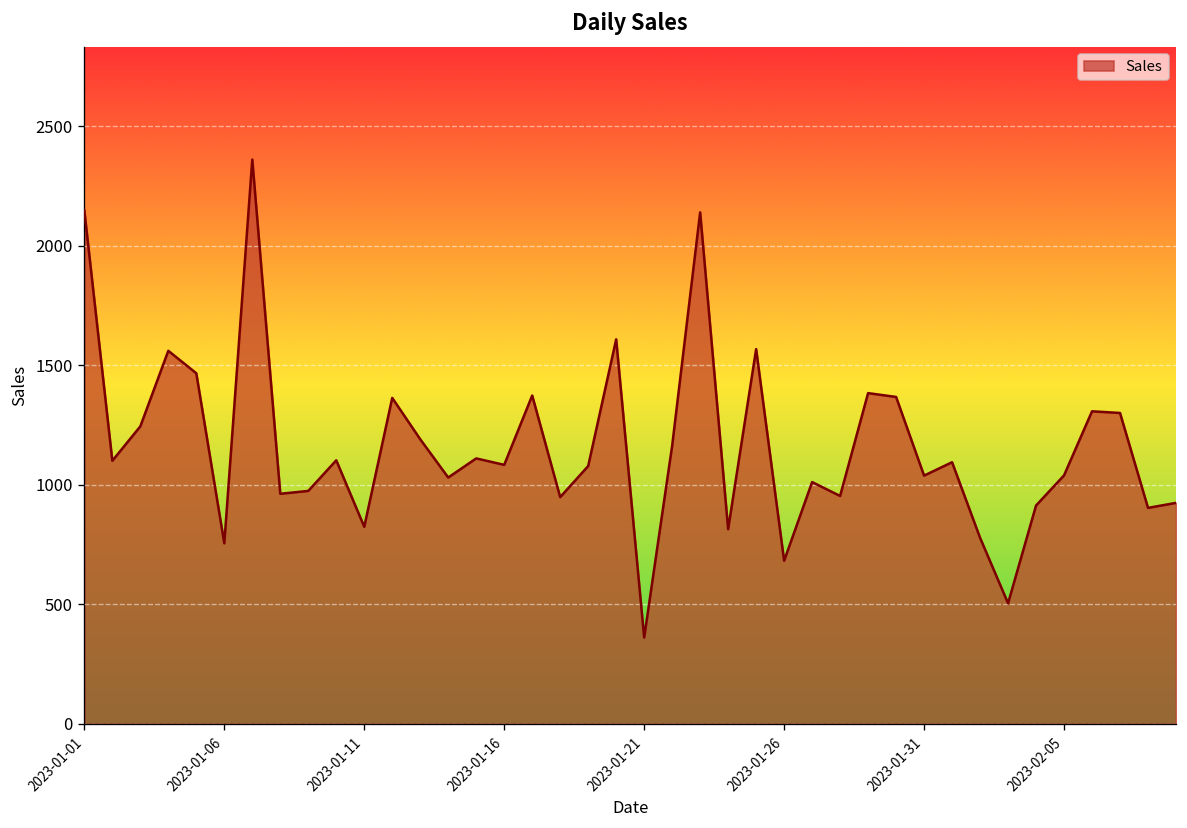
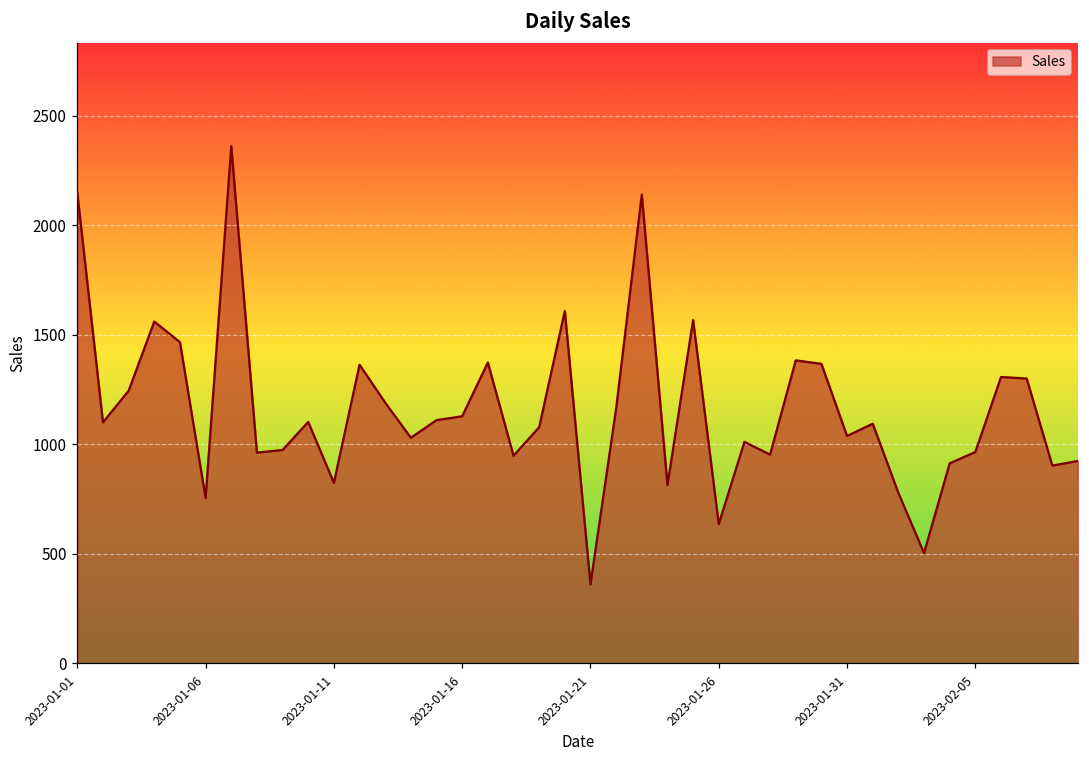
  {
    "2023-01-01": 2150,
    "2023-01-06": 760,
    "2023-01-11": 820,
-   "2023-01-16": 1080,
+   "2023-01-16": 1130,
    "2023-01-21": 360,
-   "2023-01-26": 680,
+   "2023-01-26": 640,
    "2023-01-31": 1040,
-   "2023-02-05": 1040
+   "2023-02-05": 970
  }
